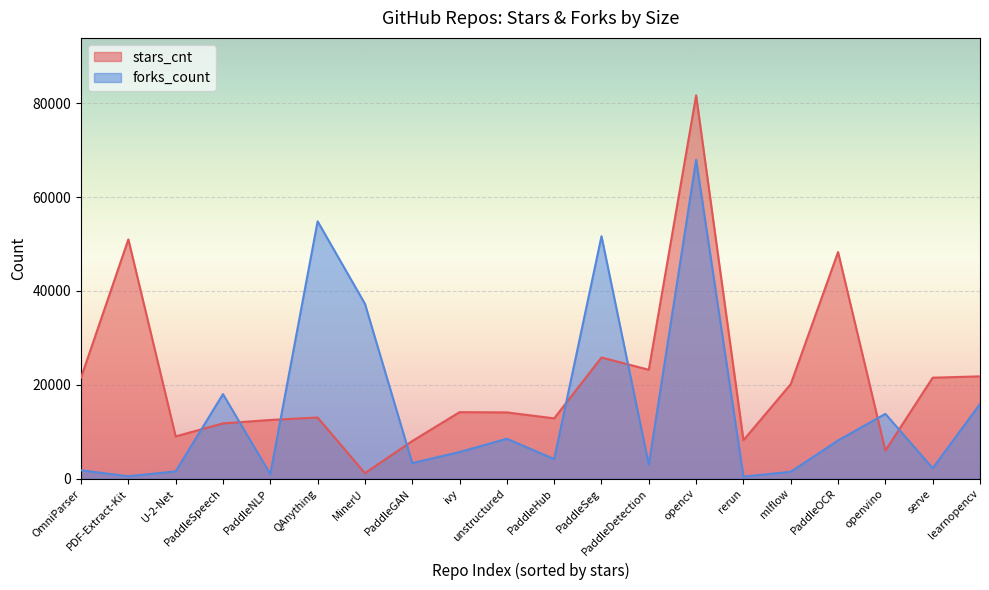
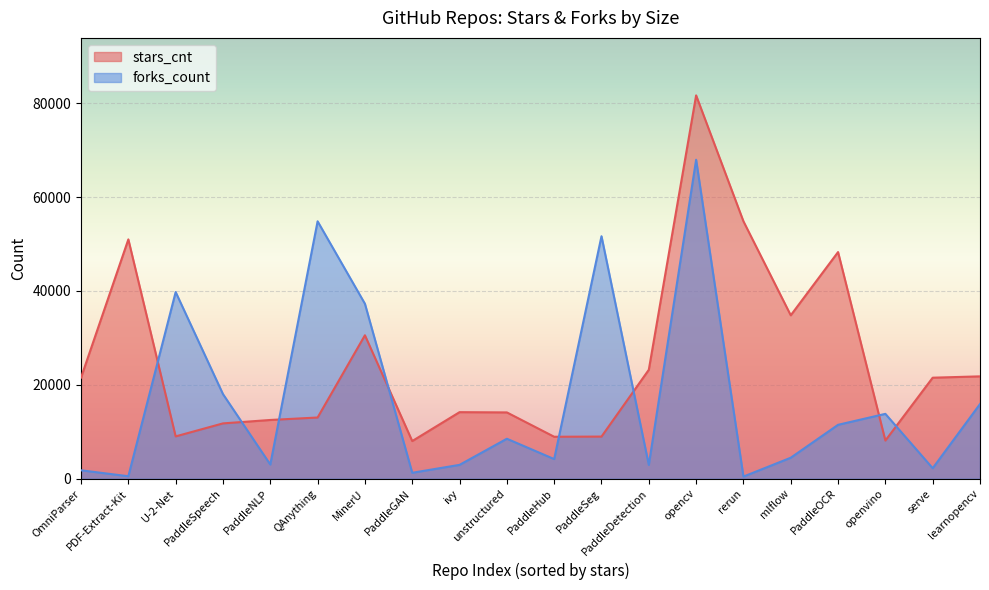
  {
    "stars_cnt": {
      "OmniParser": 22000,
      "PDF-Extract-Kit": 51000,
      "U-2-Net": 9000,
      "PaddleSpeech": 12000,
      "PaddleNLP": 13000,
      "QAnything": 13000,
-     "MinerU": 1000,
+     "MinerU": 31000,
      "PaddleGAN": 8000,
      "ivy": 14000,
      "unstructured": 14000,
-     "PaddleHub": 13000,
-     "PaddleSeg": 26000,
+     "PaddleHub": 9000,
+     "PaddleSeg": 9000,
      "PaddleDetection": 23000,
      "opencv": 82000,
-     "rerun": 8000,
-     "mlflow": 20000,
+     "rerun": 55000,
+     "mlflow": 35000,
      "PaddleOCR": 48000,
-     "openvino": 6000,
+     "openvino": 8000,
      "serve": 22000,
      "learnopencv": 22000
    },
    "forks_count": {
      "OmniParser": 2000,
      "PDF-Extract-Kit": 1000,
-     "U-2-Net": 2000,
+     "U-2-Net": 40000,
      "PaddleSpeech": 18000,
-     "PaddleNLP": 1000,
+     "PaddleNLP": 3000,
      "QAnything": 55000,
      "MinerU": 37000,
-     "PaddleGAN": 3000,
-     "ivy": 6000,
+     "PaddleGAN": 1000,
+     "ivy": 3000,
      "unstructured": 9000,
      "PaddleHub": 4000,
      "PaddleSeg": 52000,
      "PaddleDetection": 3000,
      "opencv": 68000,
      "rerun": 0,
-     "mlflow": 1000,
-     "PaddleOCR": 8000,
+     "mlflow": 4000,
+     "PaddleOCR": 11000,
      "openvino": 14000,
      "serve": 2000,
      "learnopencv": 16000
    }
  }
